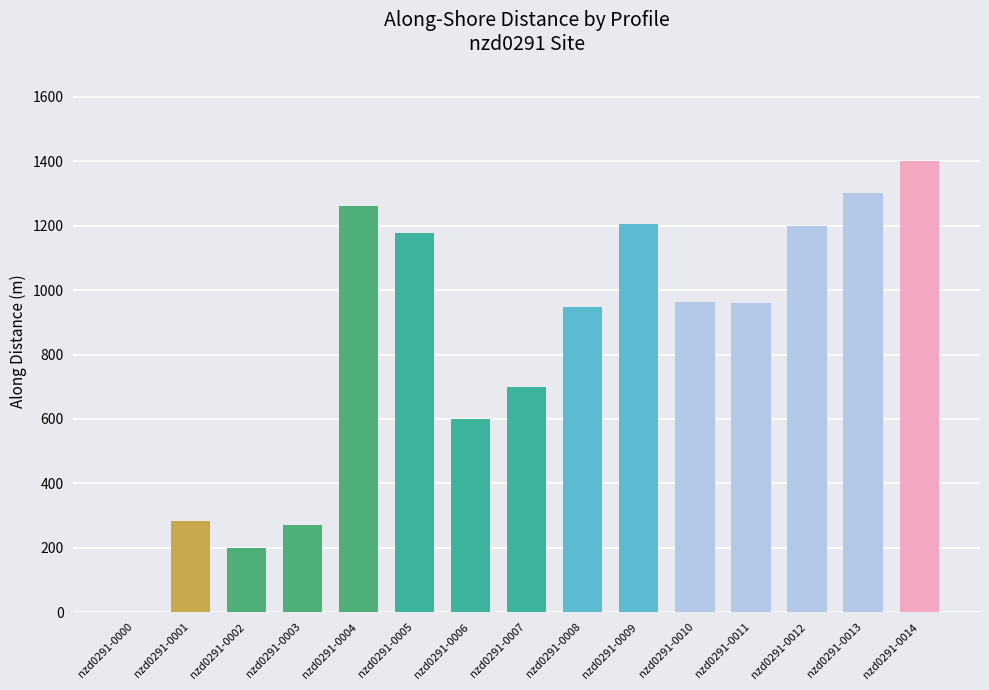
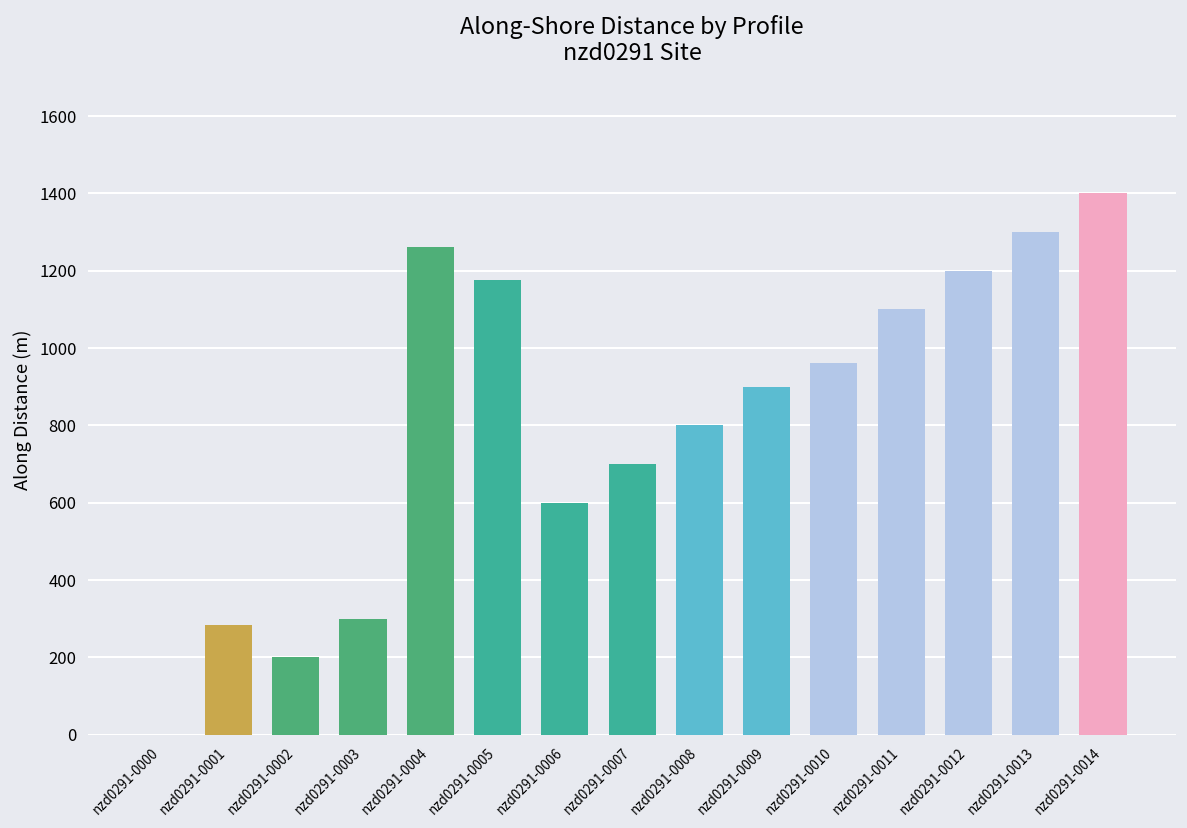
  {
    "nzd0291-0000": 0,
    "nzd0291-0001": 280,
    "nzd0291-0002": 200,
-   "nzd0291-0003": 270,
+   "nzd0291-0003": 300,
    "nzd0291-0004": 1260,
    "nzd0291-0005": 1180,
    "nzd0291-0006": 600,
    "nzd0291-0007": 700,
-   "nzd0291-0008": 950,
-   "nzd0291-0009": 1210,
+   "nzd0291-0008": 800,
+   "nzd0291-0009": 900,
    "nzd0291-0010": 960,
-   "nzd0291-0011": 960,
+   "nzd0291-0011": 1100,
    "nzd0291-0012": 1200,
    "nzd0291-0013": 1300,
    "nzd0291-0014": 1400
  }
